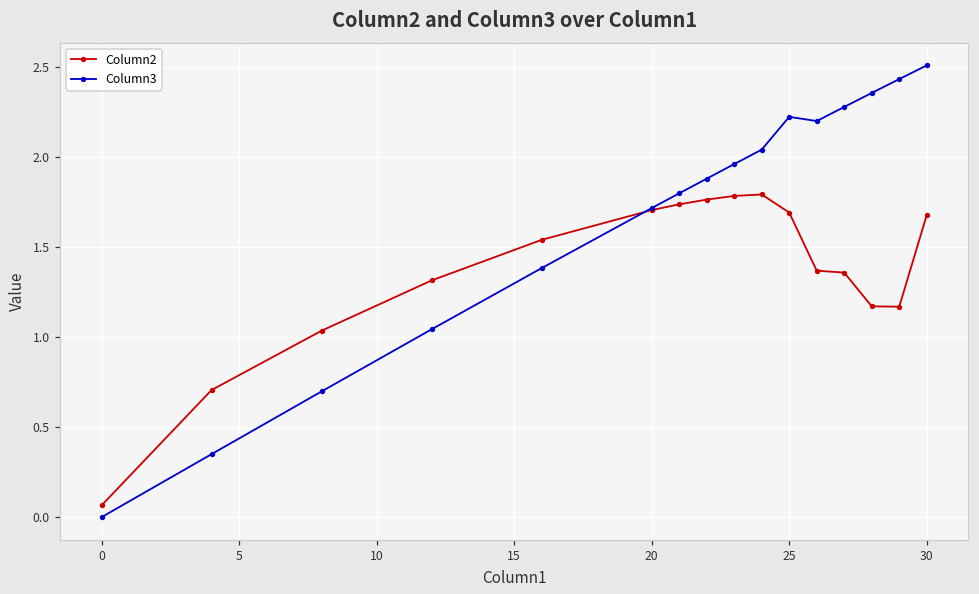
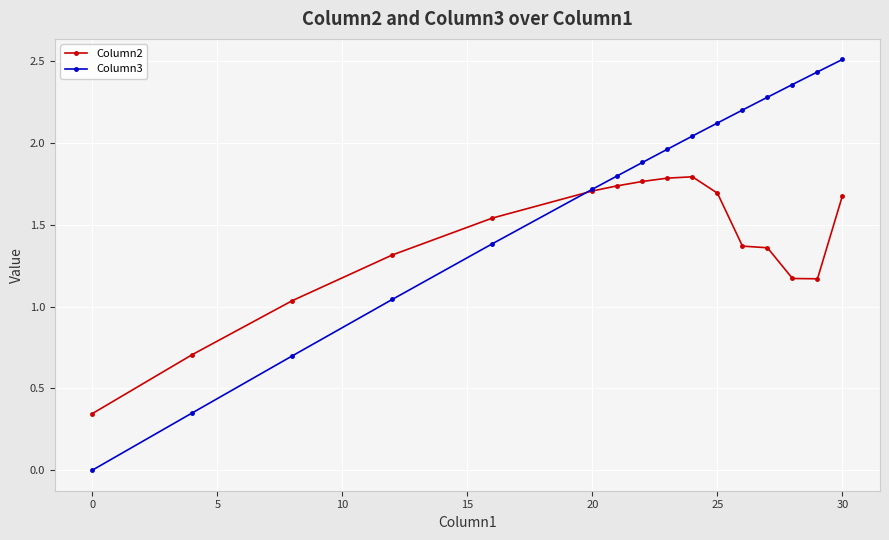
  {
    "Column2": {
-     "0": 0.07,
+     "0": 0.35,
      "25": 1.69,
      "30": 1.68
    },
    "Column3": {
      "0": 0.00,
-     "25": 2.22,
+     "25": 2.12,
      "30": 2.51
    }
  }
